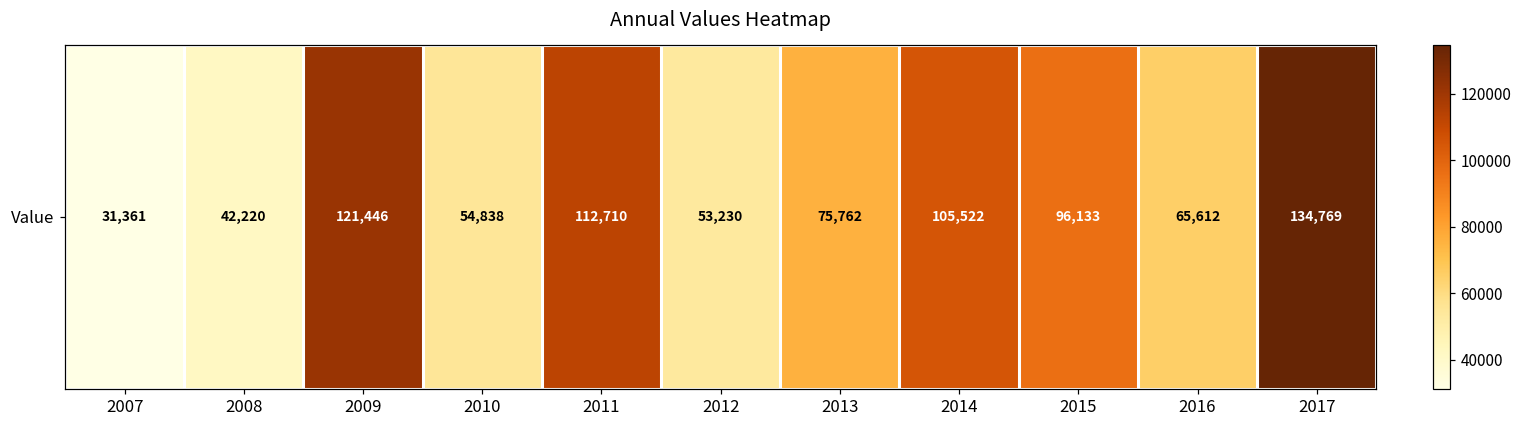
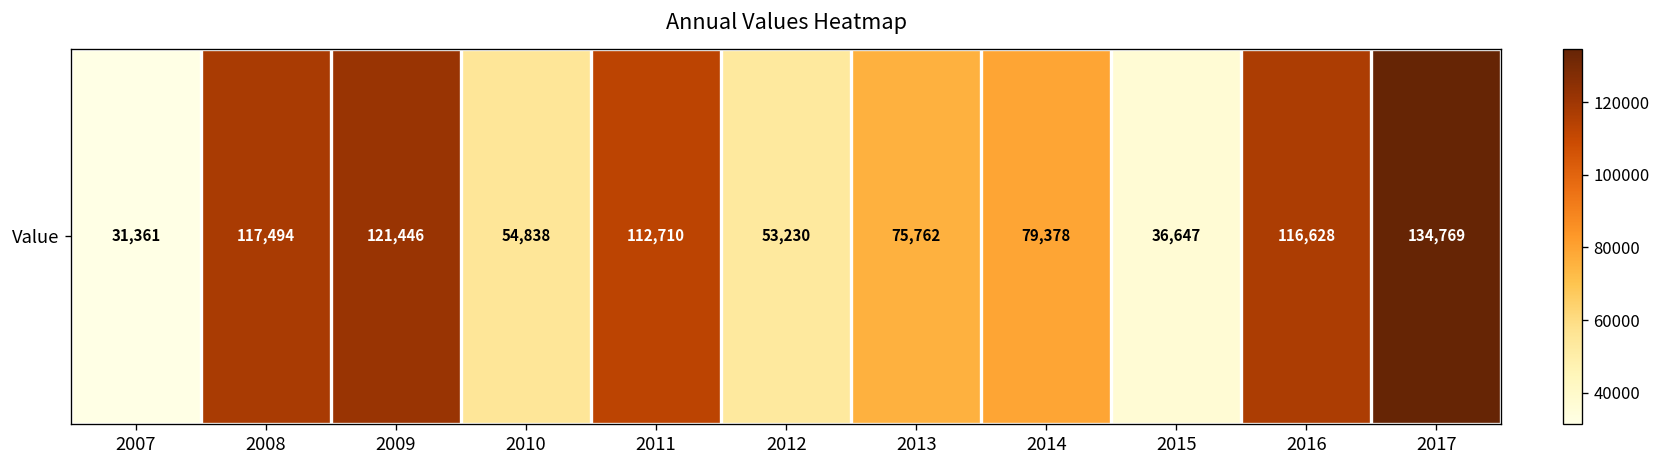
  {
    "Value": {
      "2007": "31,361",
-     "2008": "42,220",
+     "2008": "117,494",
      "2009": "121,446",
      "2010": "54,838",
      "2011": "112,710",
      "2012": "53,230",
      "2013": "75,762",
-     "2014": "105,522",
-     "2015": "96,133",
-     "2016": "65,612",
+     "2014": "79,378",
+     "2015": "36,647",
+     "2016": "116,628",
      "2017": "134,769"
    }
  }
